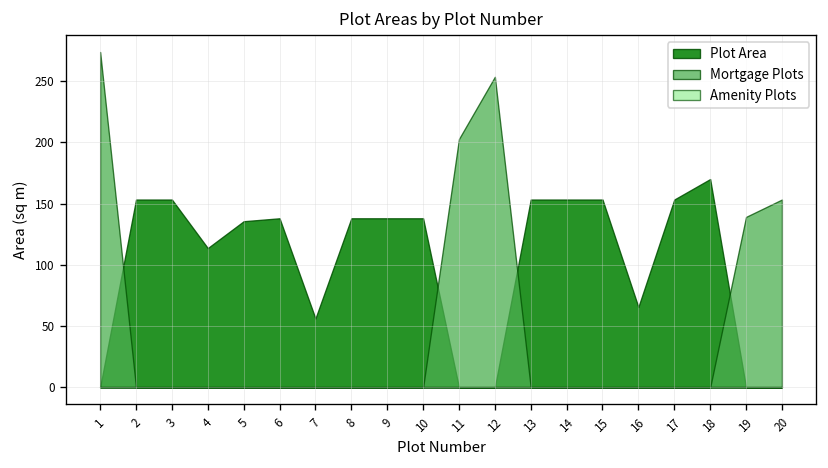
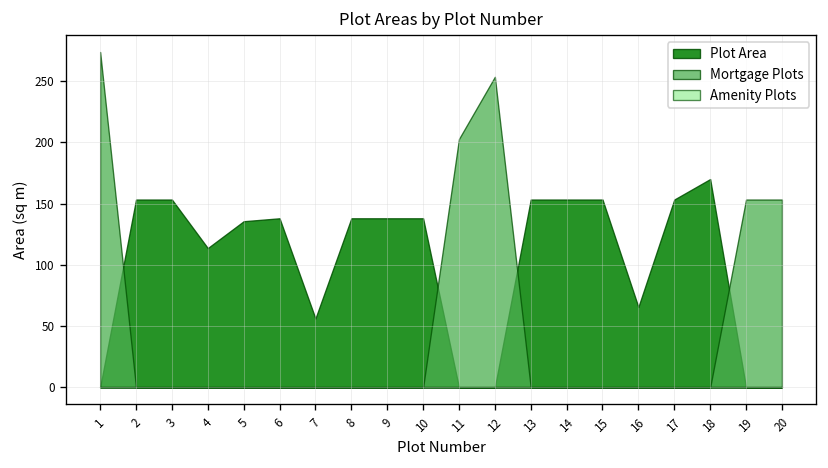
  {
    "Plot Area": {
      "2": 153,
      "3": 153,
      "4": 114,
      "5": 136,
      "6": 138,
      "7": 56,
      "8": 138,
      "9": 138,
      "10": 138,
      "13": 153,
      "14": 153,
      "15": 153,
      "16": 66,
      "17": 153,
      "18": 170
    },
    "Mortgage Plots": {
      "1": 274,
      "11": 203,
      "12": 253,
-     "19": 139,
+     "19": 153,
      "20": 153
    }
  }
